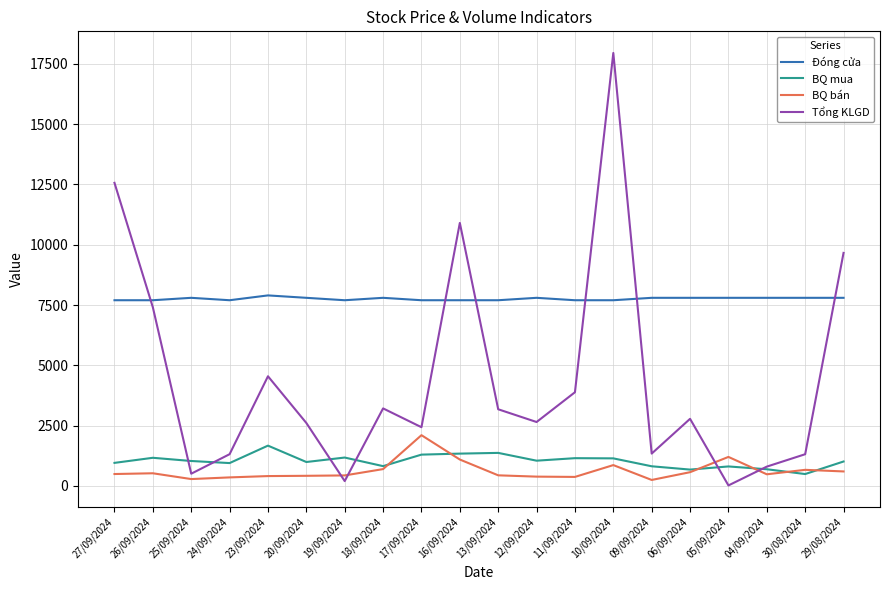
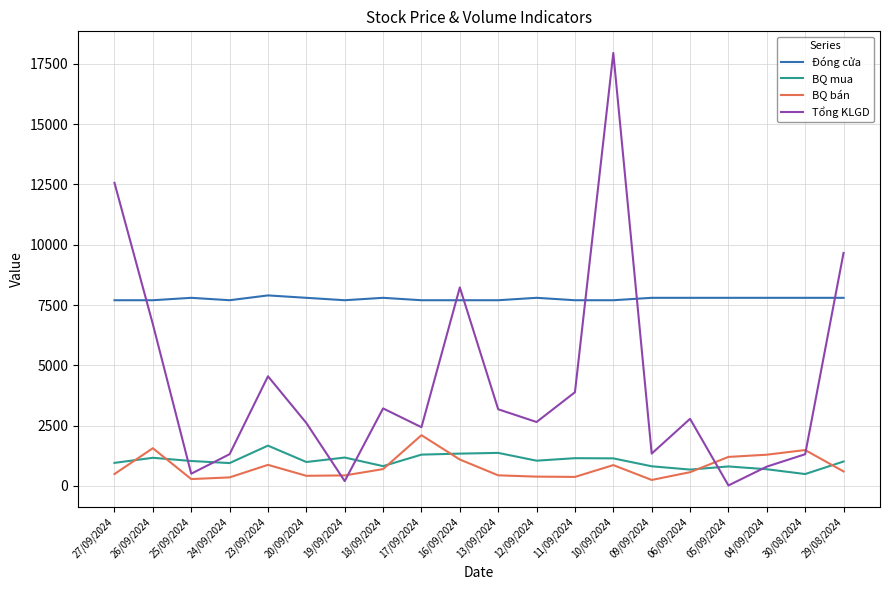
  {
    "BQ bán": {
      "27/09/2024": 500,
-     "26/09/2024": 500,
+     "26/09/2024": 1600,
      "25/09/2024": 300,
      "24/09/2024": 400,
-     "23/09/2024": 400,
+     "23/09/2024": 900,
      "20/09/2024": 400,
      "19/09/2024": 400,
      "18/09/2024": 700,
      "17/09/2024": 2100,
      "16/09/2024": 1100,
      "13/09/2024": 400,
      "12/09/2024": 400,
      "11/09/2024": 400,
      "10/09/2024": 900,
      "09/09/2024": 300,
      "06/09/2024": 600,
      "05/09/2024": 1200,
-     "04/09/2024": 500,
-     "30/08/2024": 700,
+     "04/09/2024": 1300,
+     "30/08/2024": 1500,
      "29/08/2024": 600
    },
    "Tổng KLGD": {
      "27/09/2024": 12600,
-     "26/09/2024": 7400,
+     "26/09/2024": 6700,
      "25/09/2024": 500,
      "24/09/2024": 1300,
      "23/09/2024": 4500,
      "20/09/2024": 2600,
      "19/09/2024": 200,
      "18/09/2024": 3200,
      "17/09/2024": 2400,
-     "16/09/2024": 10900,
+     "16/09/2024": 8200,
      "13/09/2024": 3200,
      "12/09/2024": 2700,
      "11/09/2024": 3900,
      "10/09/2024": 18000,
      "09/09/2024": 1300,
      "06/09/2024": 2800,
      "05/09/2024": 0,
      "04/09/2024": 800,
      "30/08/2024": 1300,
      "29/08/2024": 9700
    }
  }
